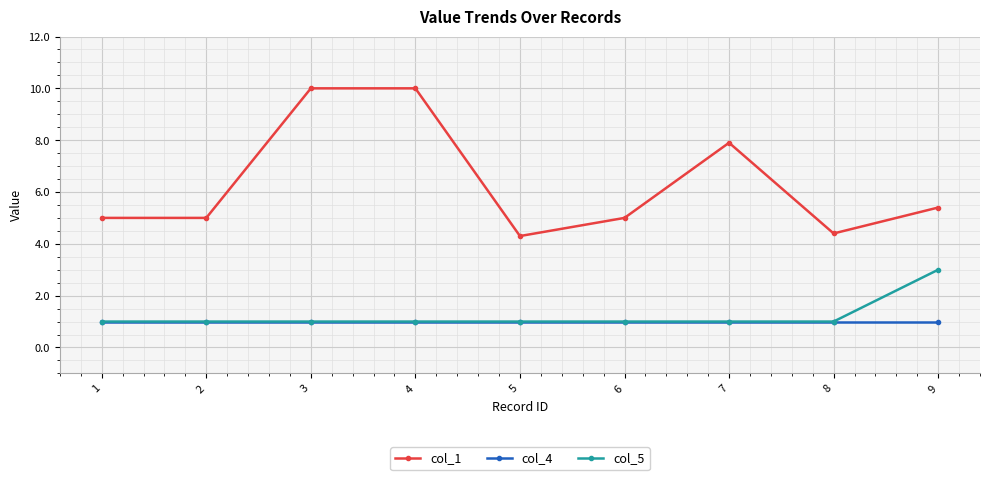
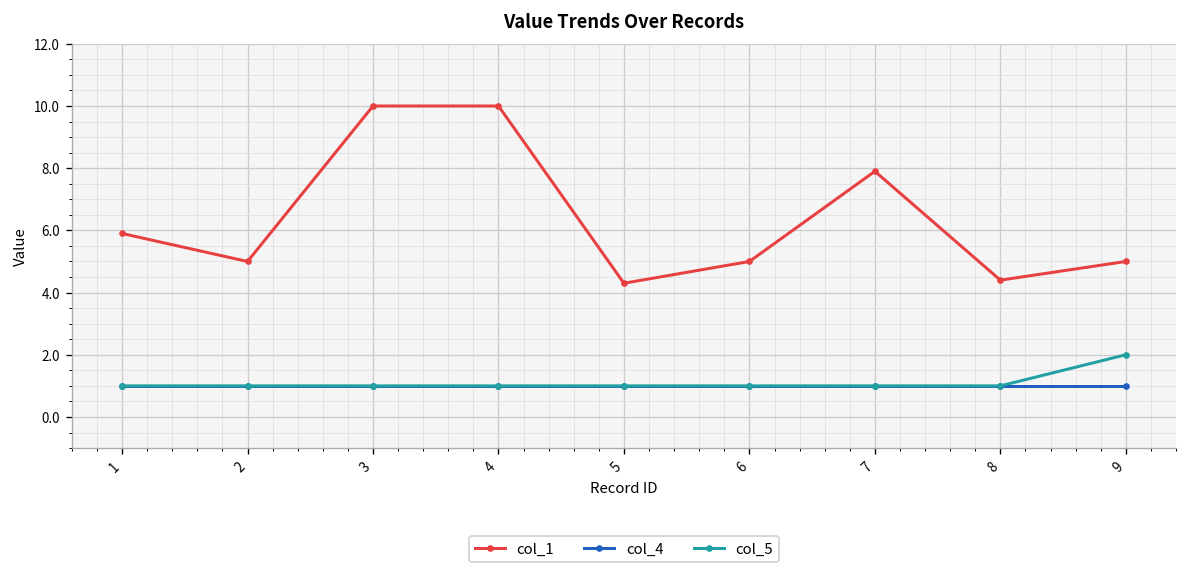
  {
    "col_1": {
-     "1": 5.0,
+     "1": 5.9,
      "2": 5.0,
      "3": 10.0,
      "4": 10.0,
      "5": 4.3,
      "6": 5.0,
      "7": 7.9,
      "8": 4.4,
-     "9": 5.4
+     "9": 5.0
    },
    "col_4": {
      "9": 1.0
    },
    "col_5": {
-     "9": 3
+     "9": 2
    }
  }
